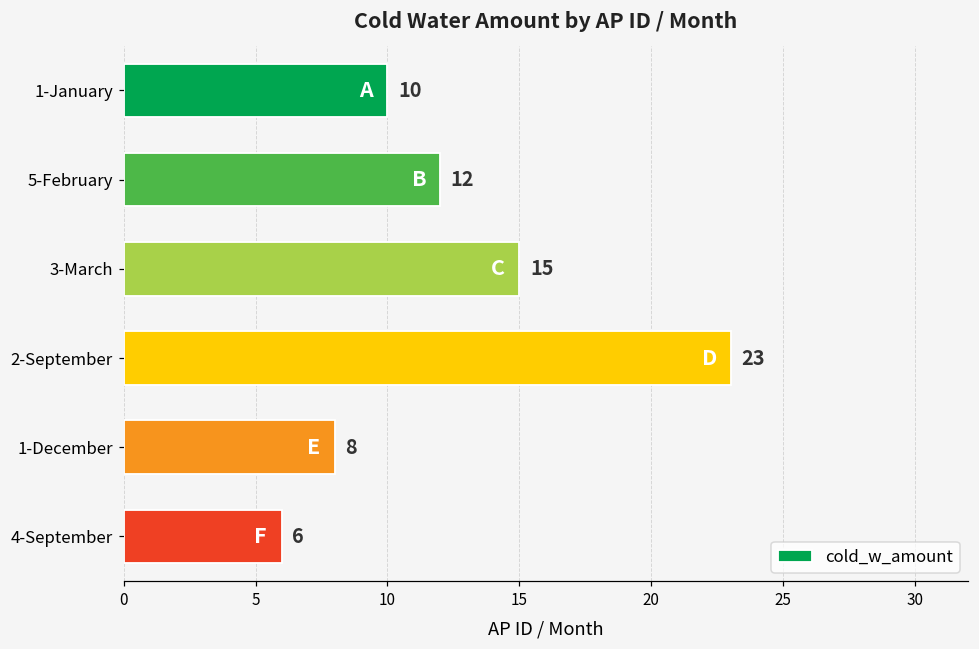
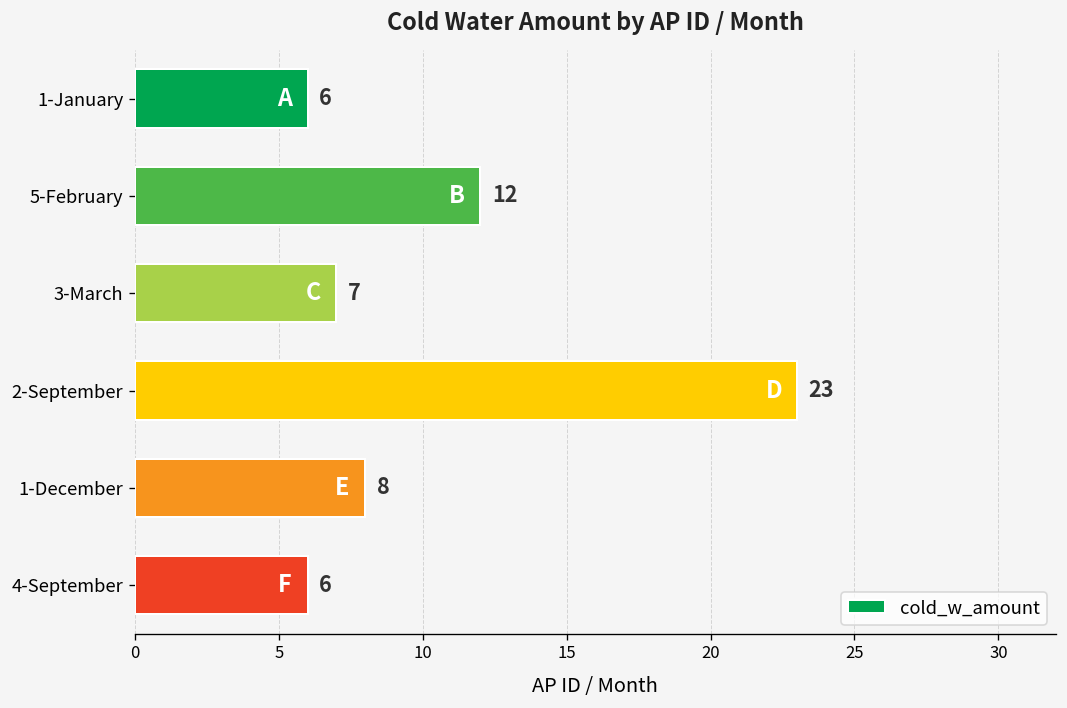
  {
-   "1-January": 10,
+   "1-January": 6,
    "5-February": 12,
-   "3-March": 15,
+   "3-March": 7,
    "2-September": 23,
    "1-December": 8,
    "4-September": 6
  }
